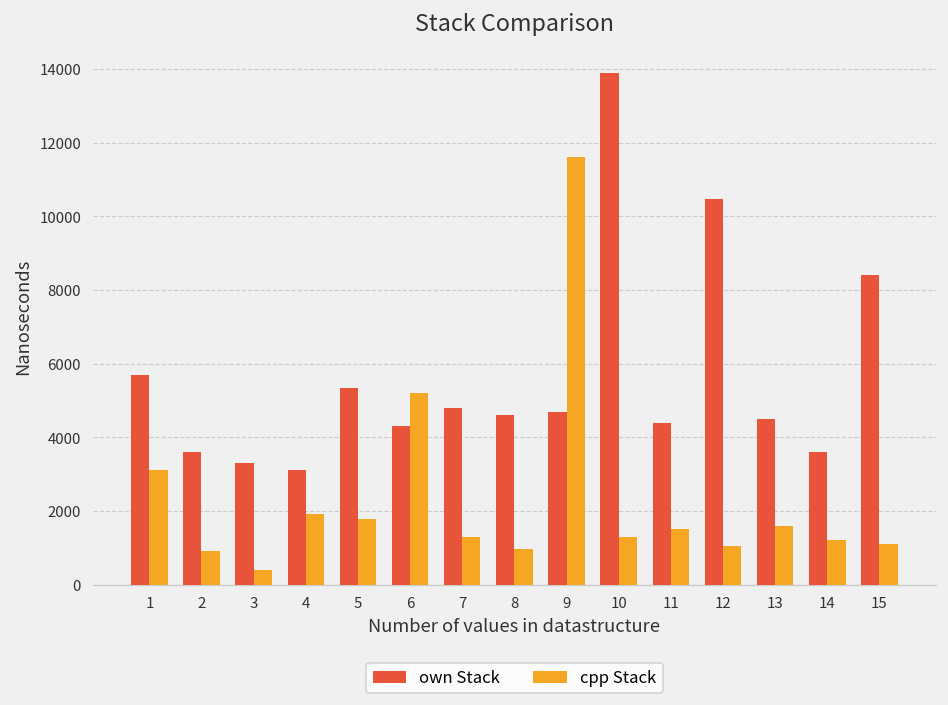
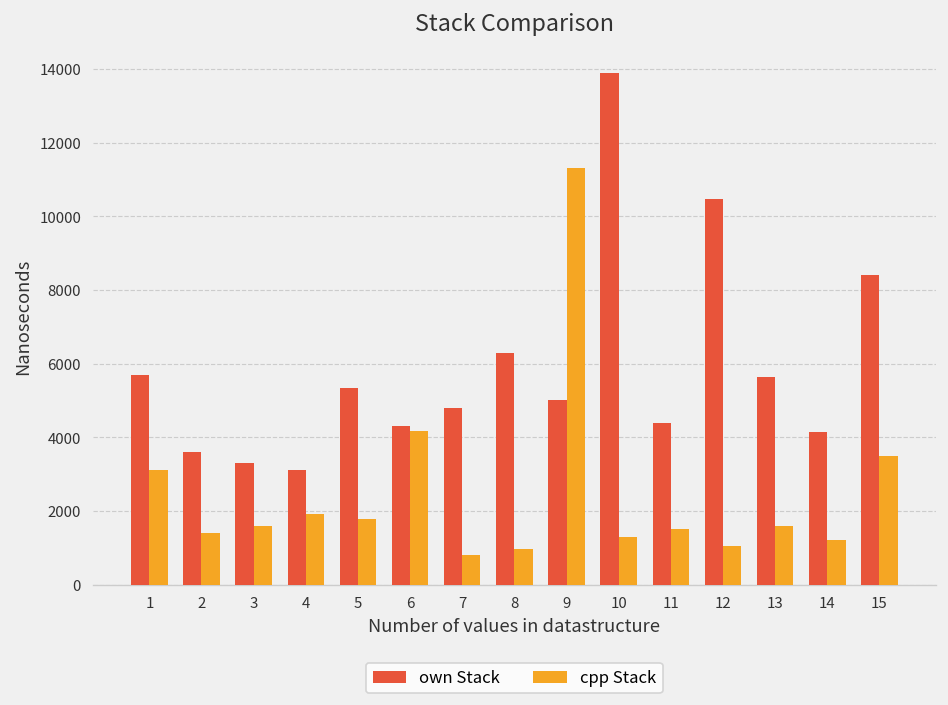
  {
    "own Stack": {
      "1": 5700,
      "2": 3600,
      "3": 3300,
      "4": 3100,
      "5": 5400,
      "6": 4300,
      "7": 4800,
-     "8": 4600,
-     "9": 4700,
+     "8": 6300,
+     "9": 5000,
      "10": 13900,
      "11": 4400,
      "12": 10500,
-     "13": 4500,
-     "14": 3600,
+     "13": 5600,
+     "14": 4200,
      "15": 8400
    },
    "cpp Stack": {
      "1": 3100,
-     "2": 900,
-     "3": 400,
+     "2": 1400,
+     "3": 1600,
      "4": 1900,
      "5": 1800,
-     "6": 5200,
-     "7": 1300,
+     "6": 4200,
+     "7": 800,
      "8": 1000,
-     "9": 11600,
+     "9": 11300,
      "10": 1300,
      "11": 1500,
      "12": 1100,
      "13": 1600,
      "14": 1200,
-     "15": 1100
+     "15": 3500
    }
  }
